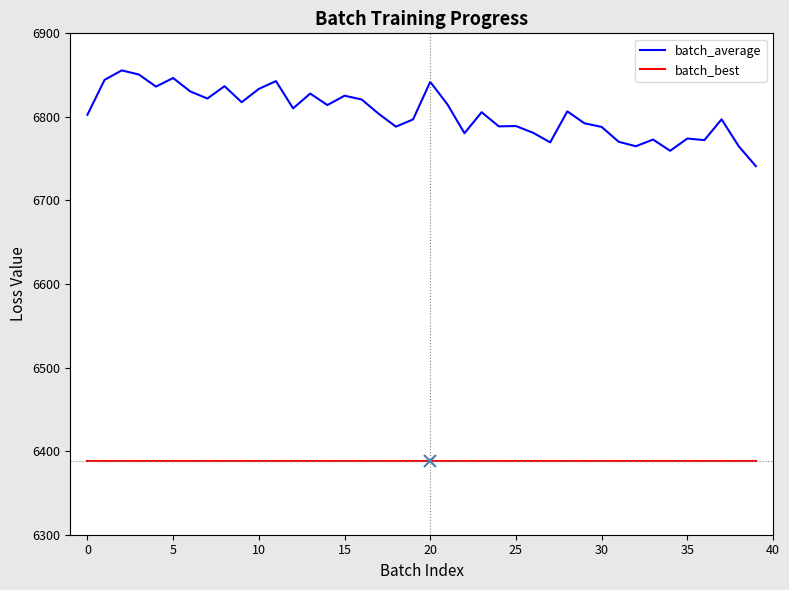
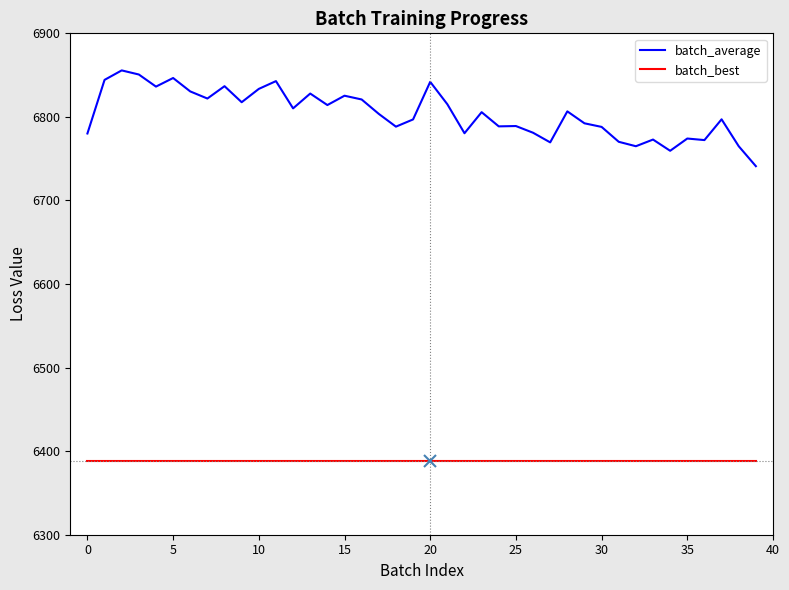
  {
    "batch_average": {
-     "0": 6800,
+     "0": 6780,
      "5": 6850,
      "10": 6830,
      "15": 6830,
      "20": 6840,
      "25": 6790,
      "30": 6790,
      "35": 6770
    },
    "batch_best": {
      "0": 6390,
      "5": 6390,
      "10": 6390,
      "15": 6390,
      "25": 6390,
      "30": 6390,
      "35": 6390
    }
  }
